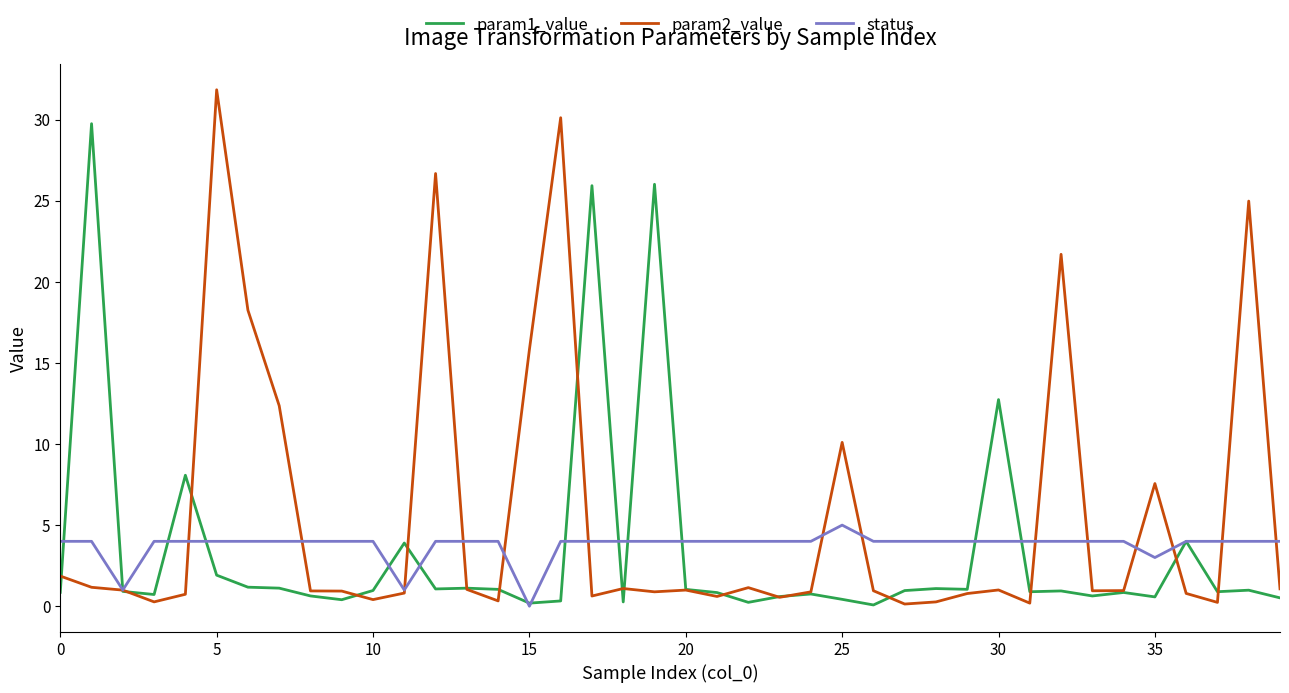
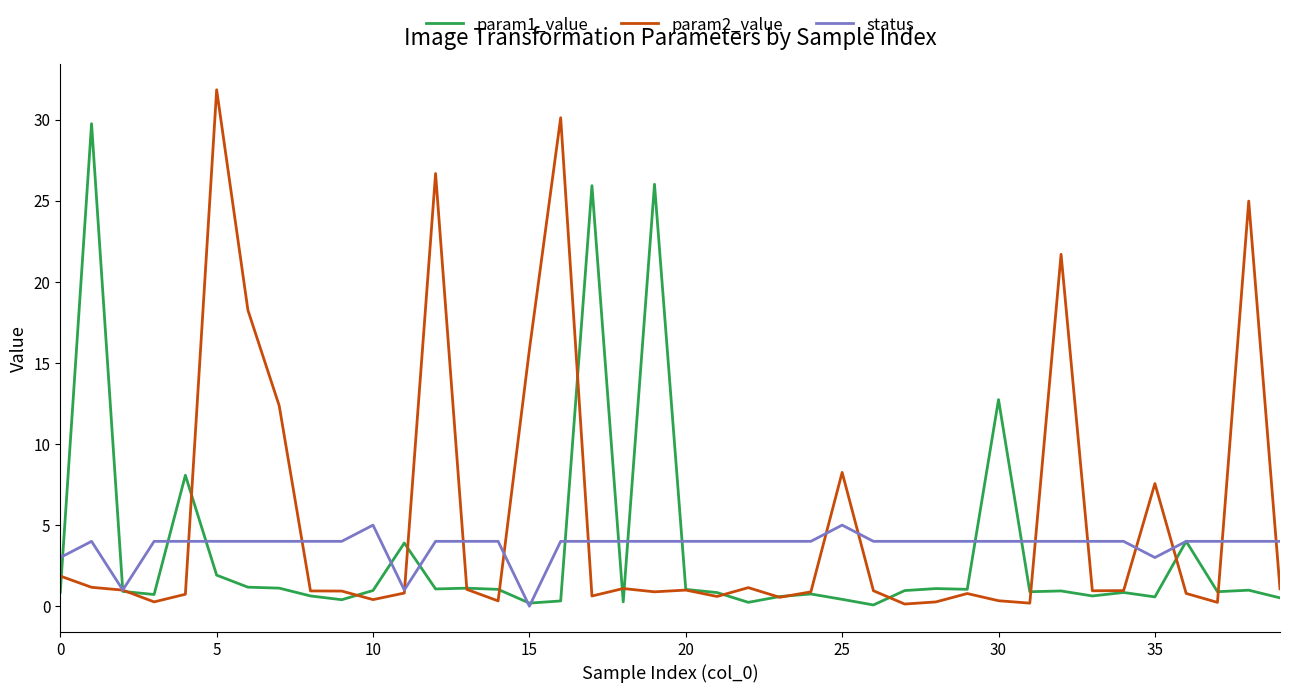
  {
    "param1_value": {
      "0": 0.9,
      "5": 1.9,
      "10": 1.0,
      "15": 0.2,
      "25": 0.4,
      "30": 12.7,
      "35": 0.6
    },
    "param2_value": {
      "0": 1.9,
      "5": 31.8,
      "10": 0.4,
      "15": 15.8,
-     "25": 10.1,
-     "30": 1.0,
+     "25": 8.2,
+     "30": 0.3,
      "35": 7.6
    },
    "status": {
-     "0": 4,
+     "0": 3,
      "5": 4,
-     "10": 4,
+     "10": 5,
      "15": 0,
      "20": 4,
      "25": 5,
      "30": 4,
      "35": 3
    }
  }
